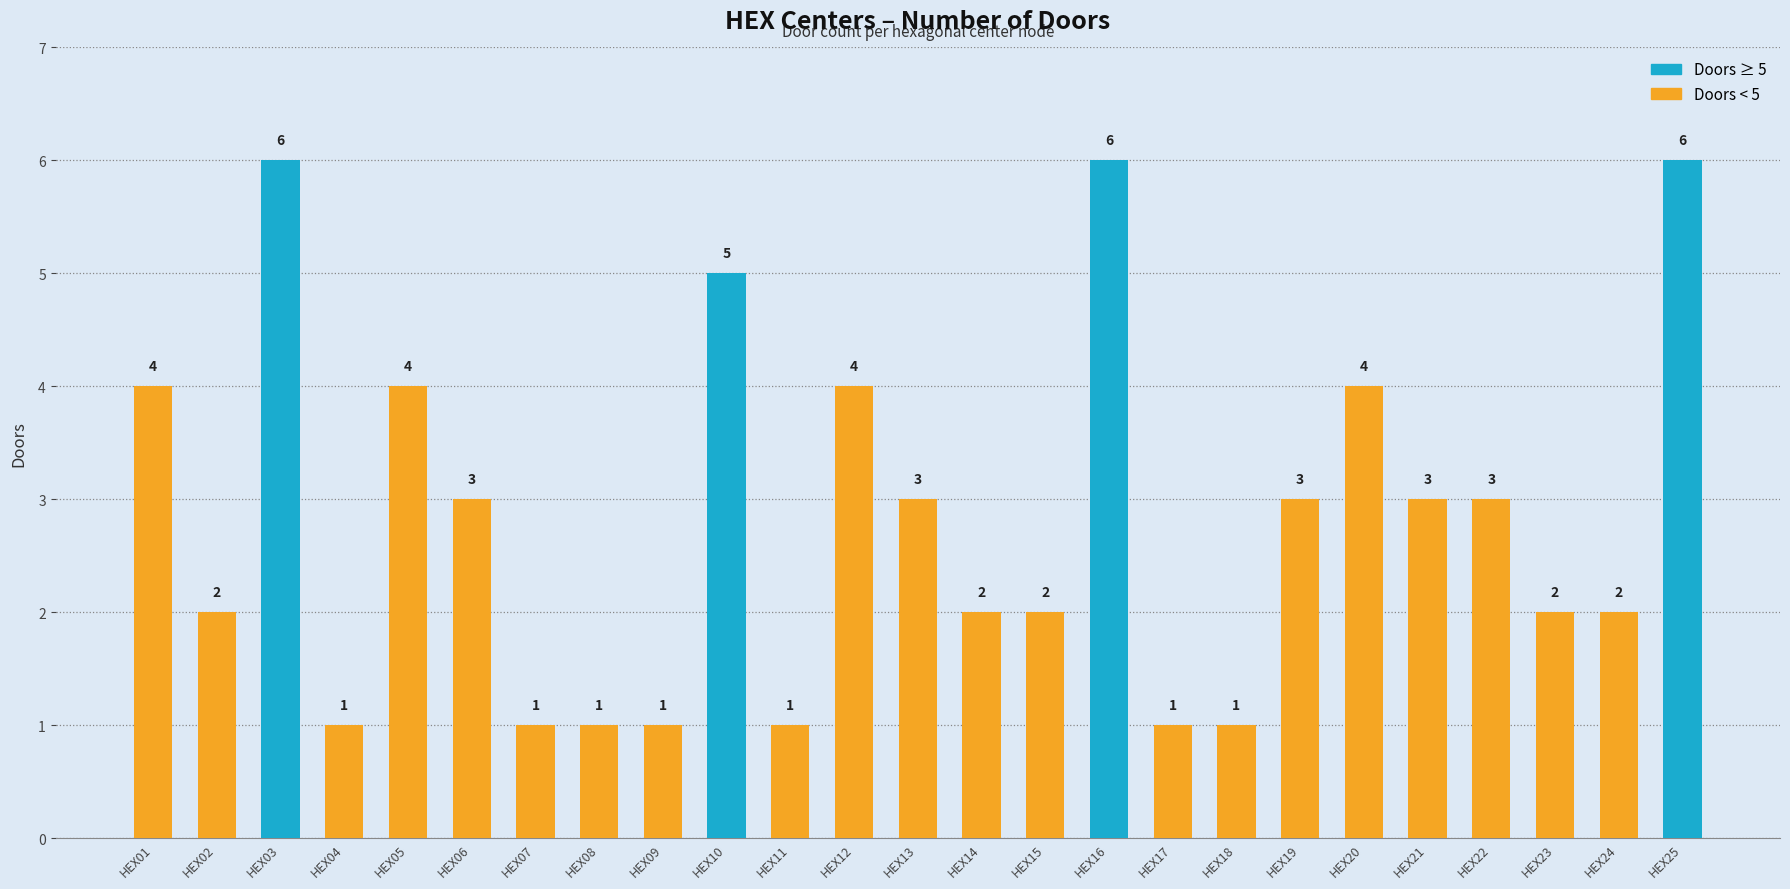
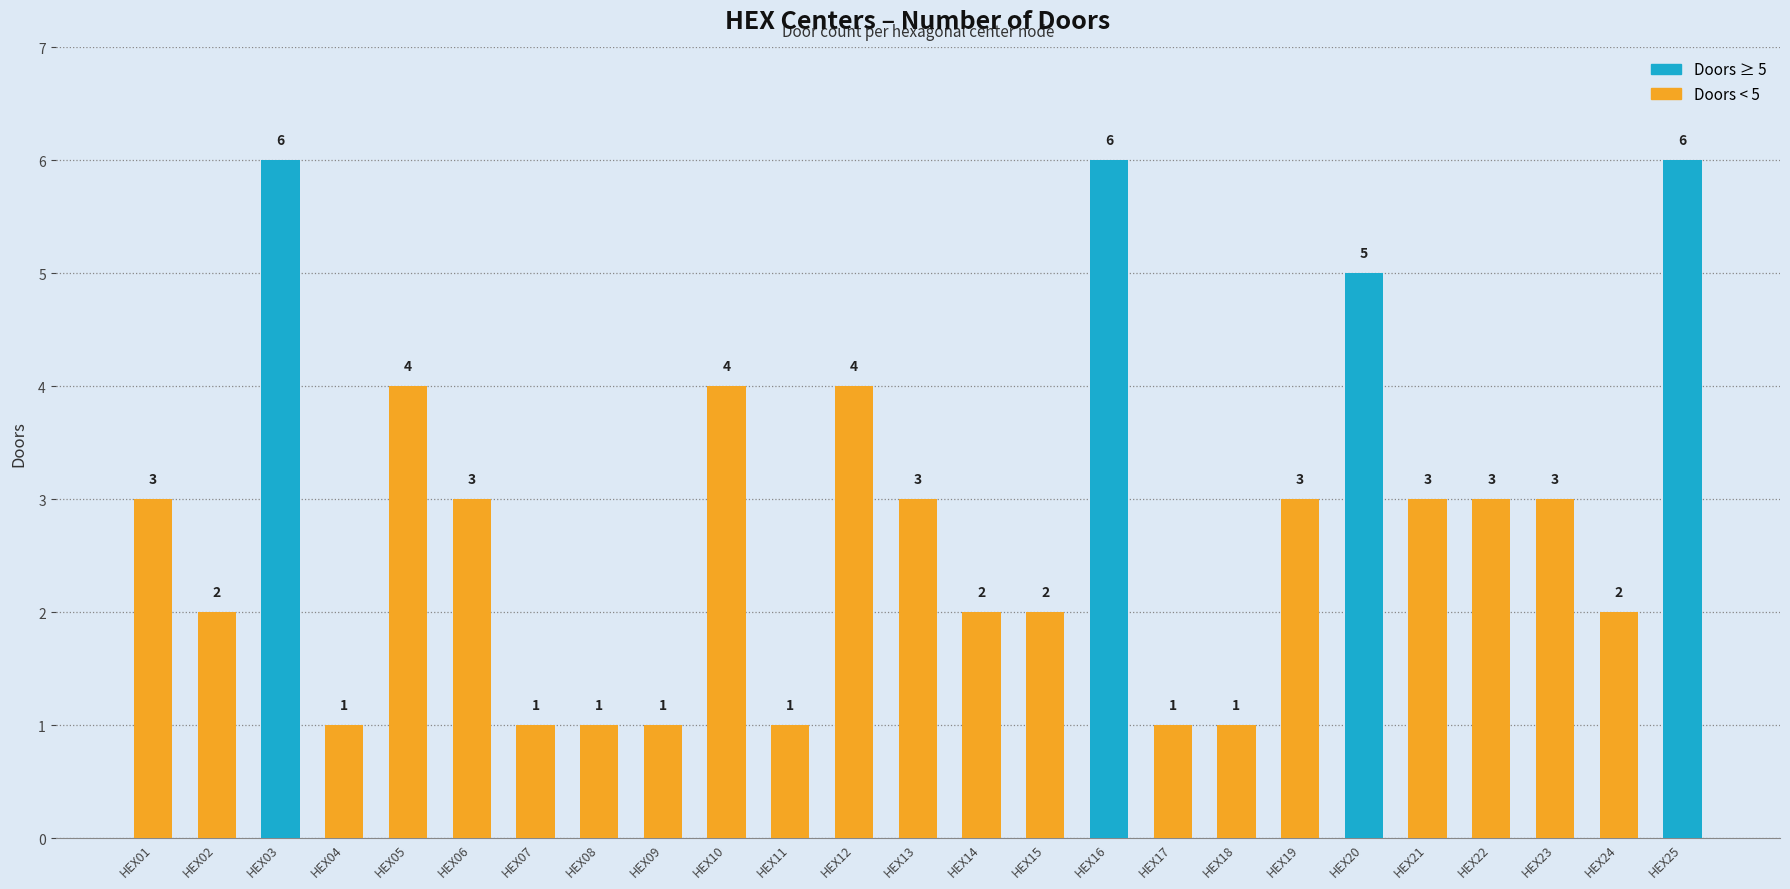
  {
-   "HEX01": 4,
+   "HEX01": 3,
    "HEX02": 2,
    "HEX03": 6,
    "HEX04": 1,
    "HEX05": 4,
    "HEX06": 3,
    "HEX07": 1,
    "HEX08": 1,
    "HEX09": 1,
-   "HEX10": 5,
+   "HEX10": 4,
    "HEX11": 1,
    "HEX12": 4,
    "HEX13": 3,
    "HEX14": 2,
    "HEX15": 2,
    "HEX16": 6,
    "HEX17": 1,
    "HEX18": 1,
    "HEX19": 3,
-   "HEX20": 4,
+   "HEX20": 5,
    "HEX21": 3,
    "HEX22": 3,
-   "HEX23": 2,
+   "HEX23": 3,
    "HEX24": 2,
    "HEX25": 6
  }
